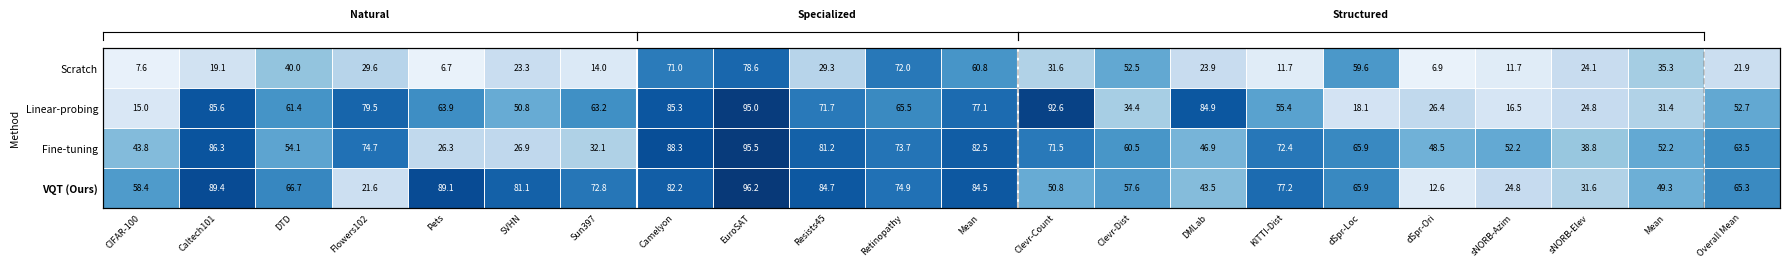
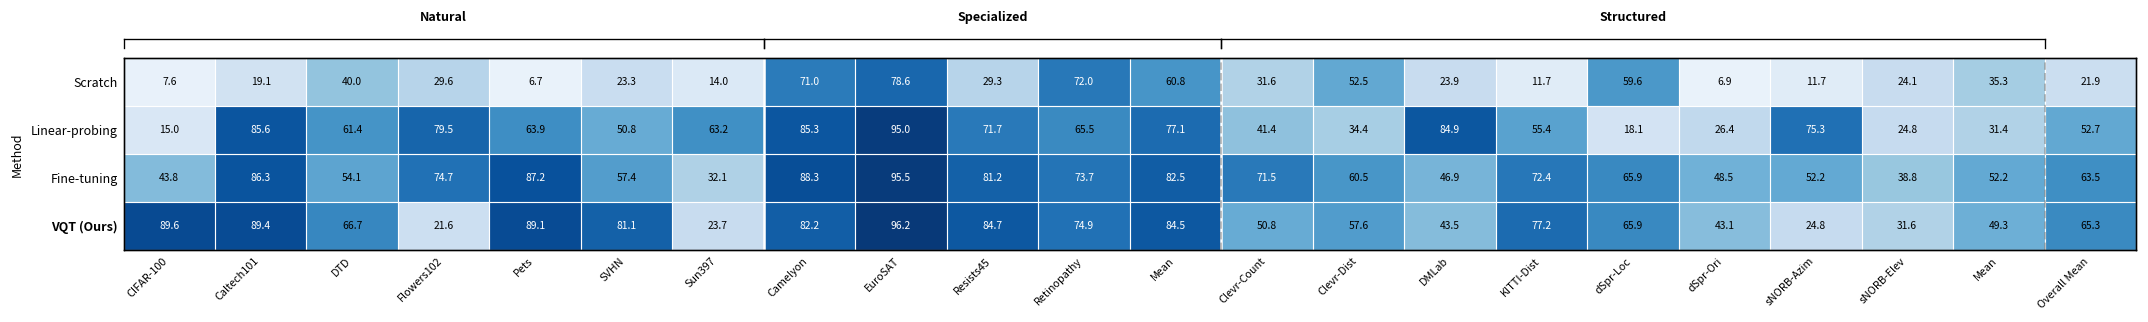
  {
    "Scratch": {
      "CIFAR-100": 7.6,
      "Caltech101": 19.1,
      "DTD": 40.0,
      "Flowers102": 29.6,
      "Pets": 6.7,
      "SVHN": 23.3,
      "Sun397": 14.0,
      "Camelyon": 71.0,
      "EuroSAT": 78.6,
      "Resists45": 29.3,
      "Retinopathy": 72.0,
      "Clevr-Count": 31.6,
      "Clevr-Dist": 52.5,
      "DMLab": 23.9,
      "KITTI-Dist": 11.7,
      "dSpr-Loc": 59.6,
      "dSpr-Ori": 6.9,
      "sNORB-Azim": 11.7,
      "sNORB-Elev": 24.1,
      "Overall Mean": 21.9
    },
    "Linear-probing": {
      "CIFAR-100": 15.0,
      "Caltech101": 85.6,
      "DTD": 61.4,
      "Flowers102": 79.5,
      "Pets": 63.9,
      "SVHN": 50.8,
      "Sun397": 63.2,
      "Camelyon": 85.3,
      "EuroSAT": 95.0,
      "Resists45": 71.7,
      "Retinopathy": 65.5,
-     "Clevr-Count": 92.6,
+     "Clevr-Count": 41.4,
      "Clevr-Dist": 34.4,
      "DMLab": 84.9,
      "KITTI-Dist": 55.4,
      "dSpr-Loc": 18.1,
      "dSpr-Ori": 26.4,
-     "sNORB-Azim": 16.5,
+     "sNORB-Azim": 75.3,
      "sNORB-Elev": 24.8,
      "Overall Mean": 52.7
    },
    "Fine-tuning": {
      "CIFAR-100": 43.8,
      "Caltech101": 86.3,
      "DTD": 54.1,
      "Flowers102": 74.7,
-     "Pets": 26.3,
-     "SVHN": 26.9,
+     "Pets": 87.2,
+     "SVHN": 57.4,
      "Sun397": 32.1,
      "Camelyon": 88.3,
      "EuroSAT": 95.5,
      "Resists45": 81.2,
      "Retinopathy": 73.7,
      "Clevr-Count": 71.5,
      "Clevr-Dist": 60.5,
      "DMLab": 46.9,
      "KITTI-Dist": 72.4,
      "dSpr-Loc": 65.9,
      "dSpr-Ori": 48.5,
      "sNORB-Azim": 52.2,
      "sNORB-Elev": 38.8,
      "Overall Mean": 63.5
    },
    "VQT (Ours)": {
-     "CIFAR-100": 58.4,
+     "CIFAR-100": 89.6,
      "Caltech101": 89.4,
      "DTD": 66.7,
      "Flowers102": 21.6,
      "Pets": 89.1,
      "SVHN": 81.1,
-     "Sun397": 72.8,
+     "Sun397": 23.7,
      "Camelyon": 82.2,
      "EuroSAT": 96.2,
      "Resists45": 84.7,
      "Retinopathy": 74.9,
      "Clevr-Count": 50.8,
      "Clevr-Dist": 57.6,
      "DMLab": 43.5,
      "KITTI-Dist": 77.2,
      "dSpr-Loc": 65.9,
-     "dSpr-Ori": 12.6,
+     "dSpr-Ori": 43.1,
      "sNORB-Azim": 24.8,
      "sNORB-Elev": 31.6,
      "Overall Mean": 65.3
    }
  }
